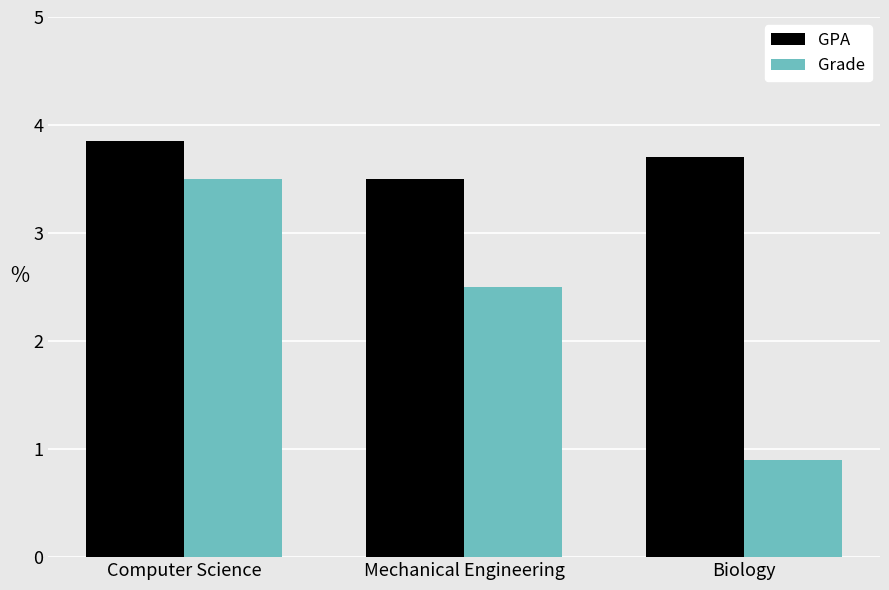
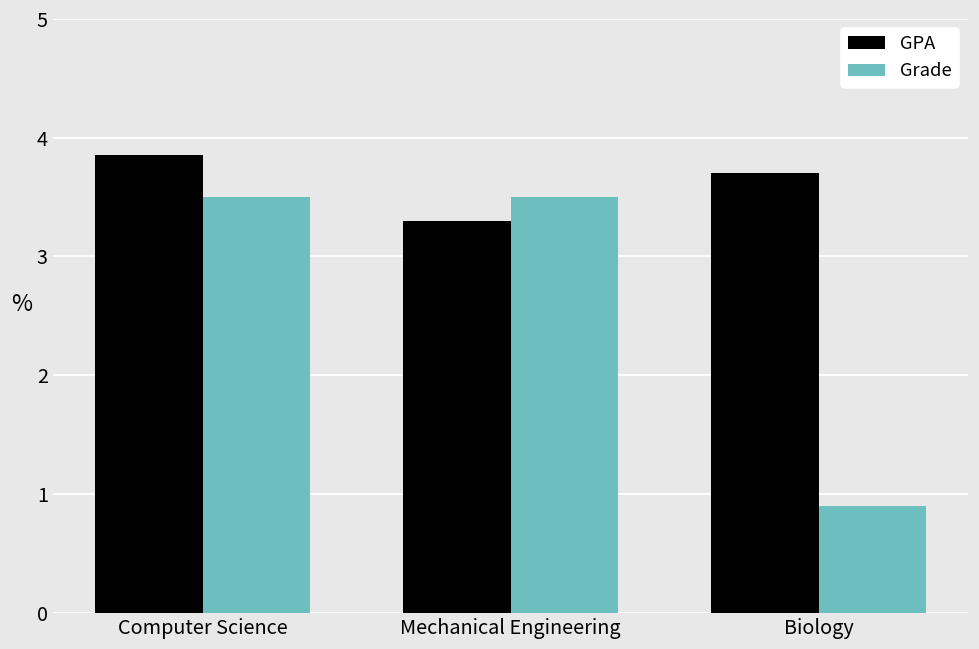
  {
    "GPA": {
      "Computer Science": 3.85,
-     "Mechanical Engineering": 3.5,
+     "Mechanical Engineering": 3.3,
      "Biology": 3.7
    },
    "Grade": {
      "Computer Science": 3.5,
-     "Mechanical Engineering": 2.5,
+     "Mechanical Engineering": 3.5,
      "Biology": 0.9
    }
  }
